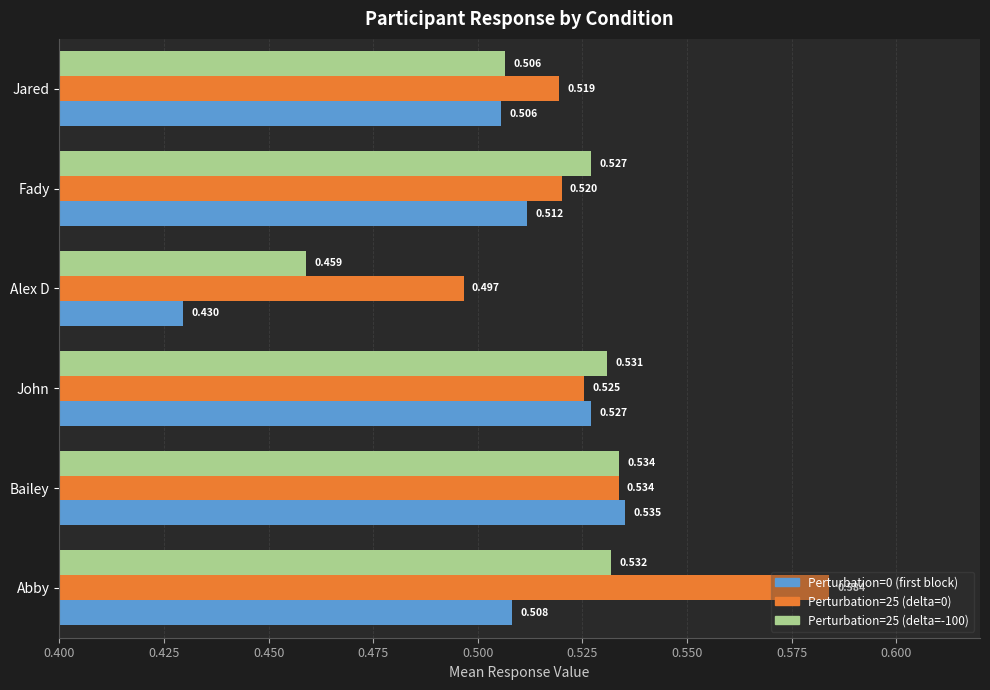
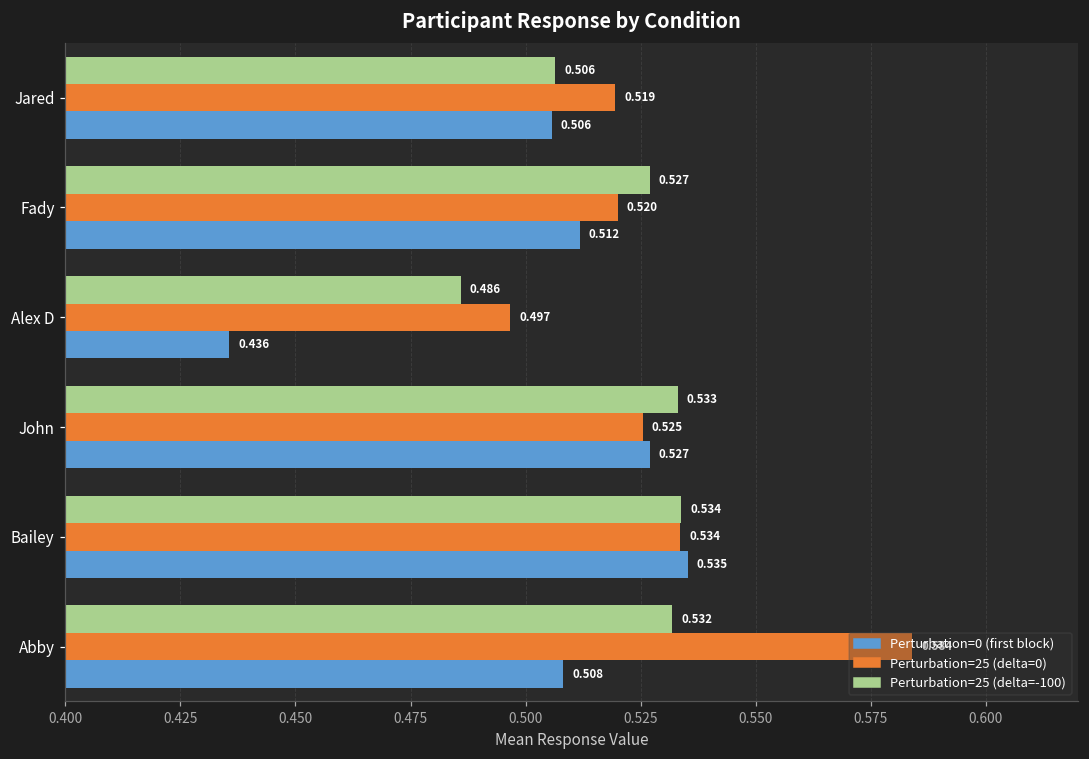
  {
    "Perturbation=0 (first block)": {
      "Jared": 0.506,
      "Fady": 0.512,
-     "Alex D": 0.430,
+     "Alex D": 0.436,
      "John": 0.527,
      "Bailey": 0.535,
      "Abby": 0.508
    },
    "Perturbation=25 (delta=0)": {
      "Jared": 0.519,
      "Fady": 0.520,
      "Alex D": 0.497,
      "John": 0.525,
      "Bailey": 0.534
    },
    "Perturbation=25 (delta=-100)": {
      "Jared": 0.506,
      "Fady": 0.527,
-     "Alex D": 0.459,
-     "John": 0.531,
+     "Alex D": 0.486,
+     "John": 0.533,
      "Bailey": 0.534,
      "Abby": 0.532
    }
  }
